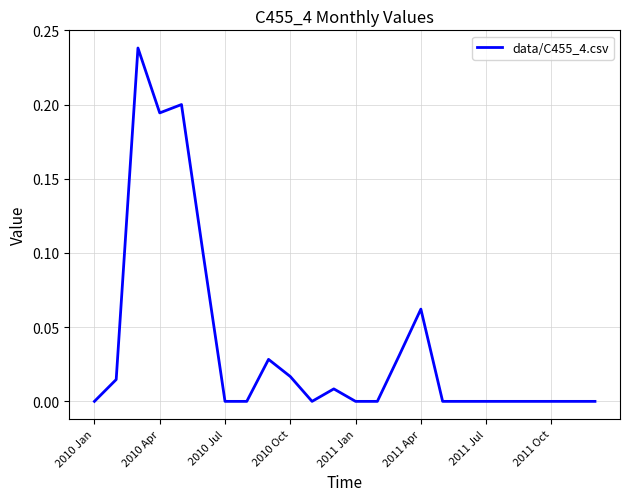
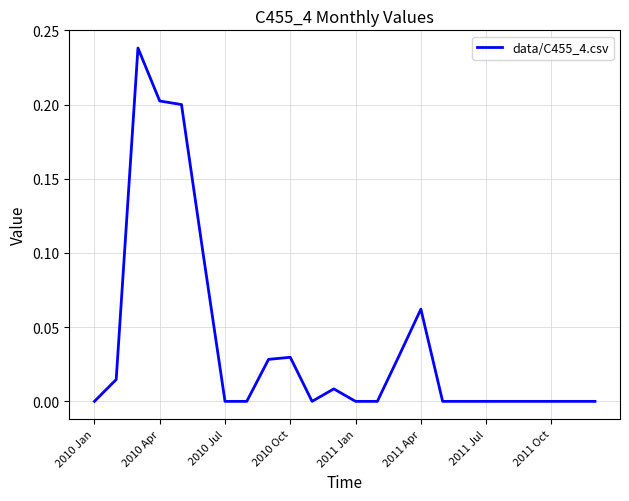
  {
    "2010 Jan": 0.000,
-   "2010 Apr": 0.194,
+   "2010 Apr": 0.202,
    "2010 Jul": 0.000,
-   "2010 Oct": 0.017,
+   "2010 Oct": 0.030,
    "2011 Jan": 0.000,
    "2011 Apr": 0.062,
    "2011 Jul": 0.000,
    "2011 Oct": 0.000
  }
